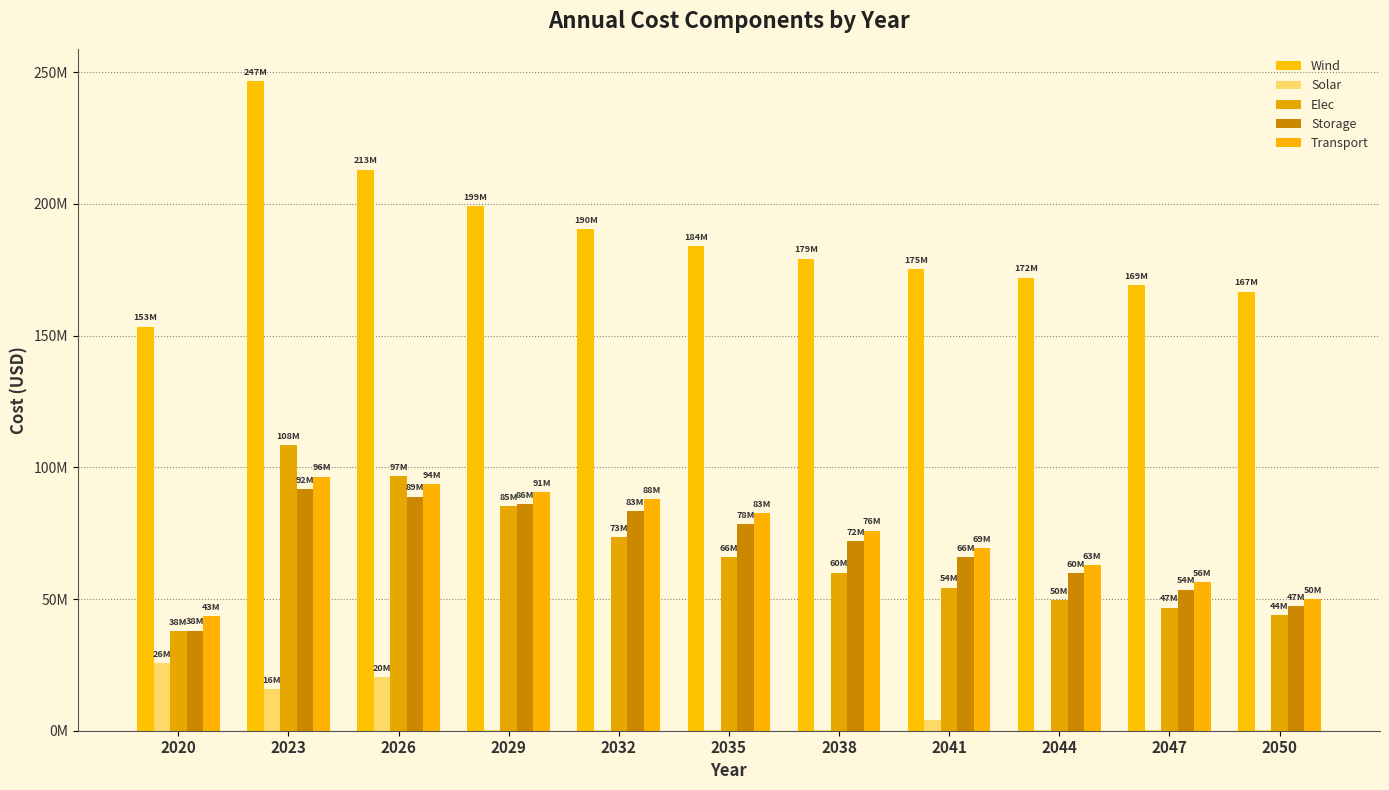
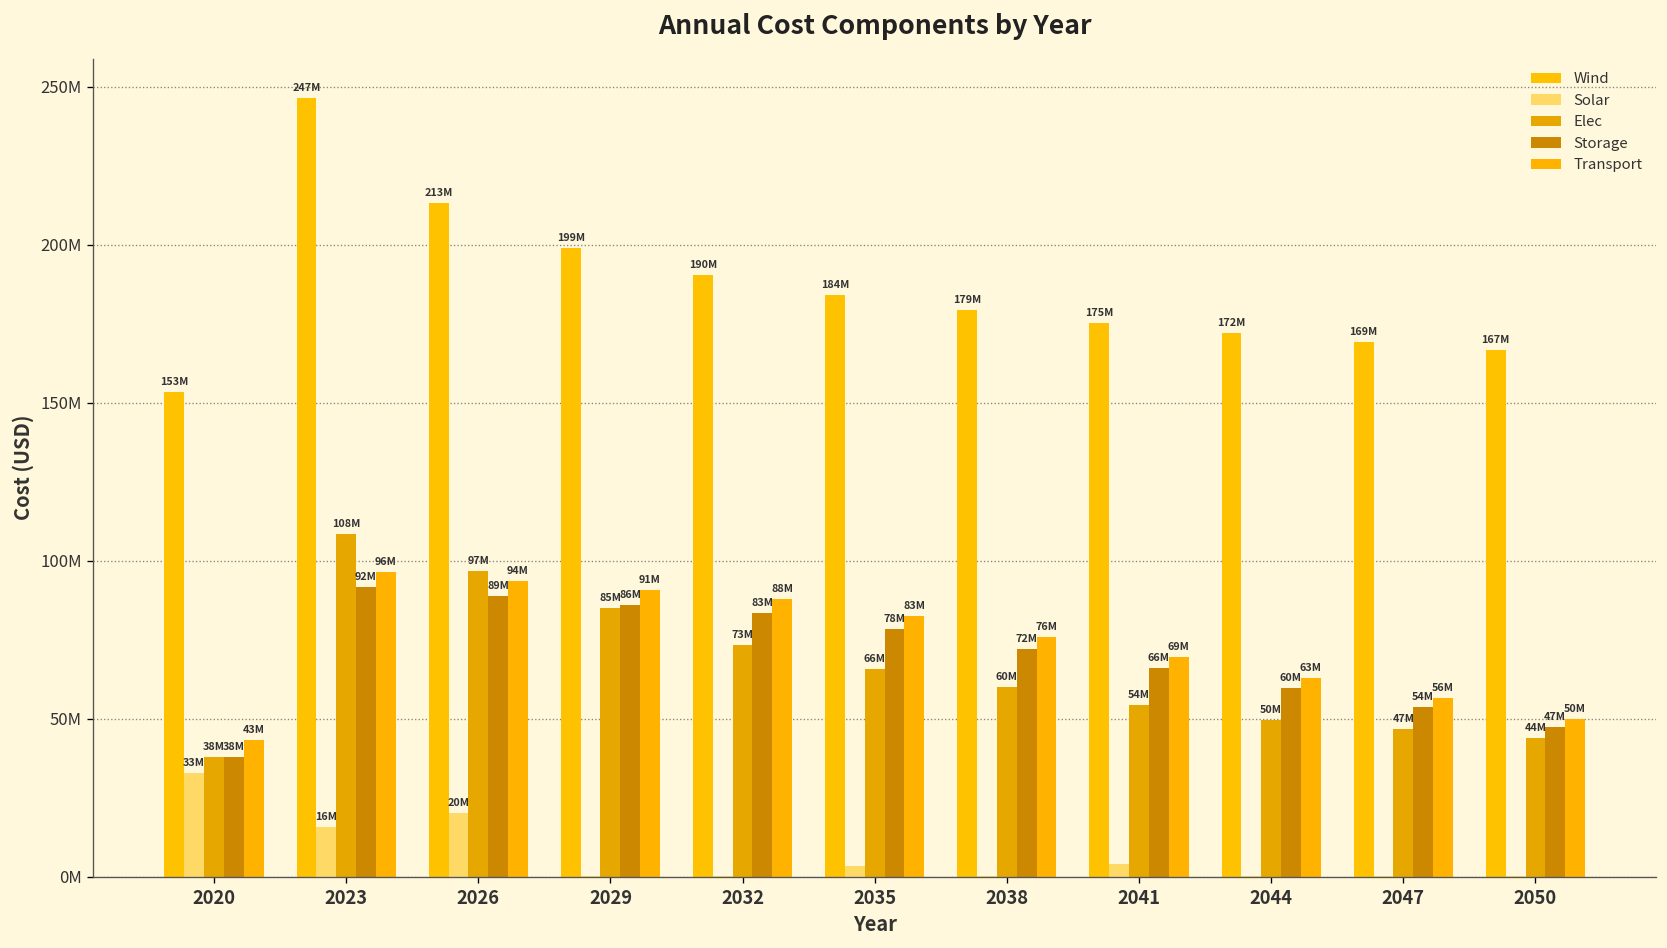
  {
    "Solar": {
-     "2020": "26M",
+     "2020": "33M",
      "2023": "16M",
      "2026": "20M",
-     "2035": "0"
+     "2035": "3000000"
    }
  }
